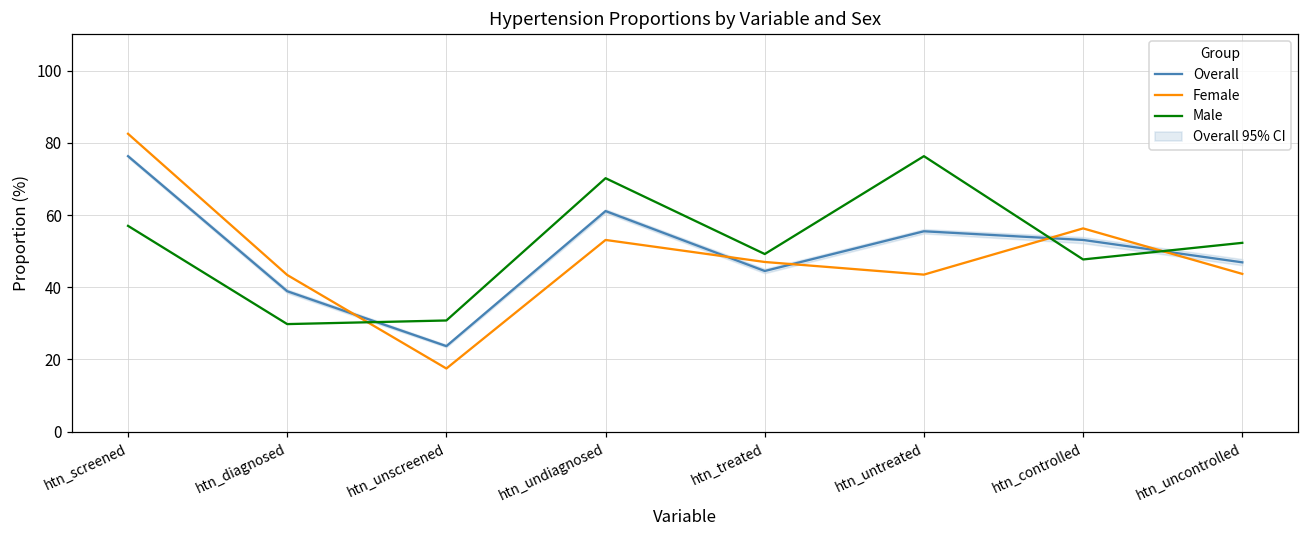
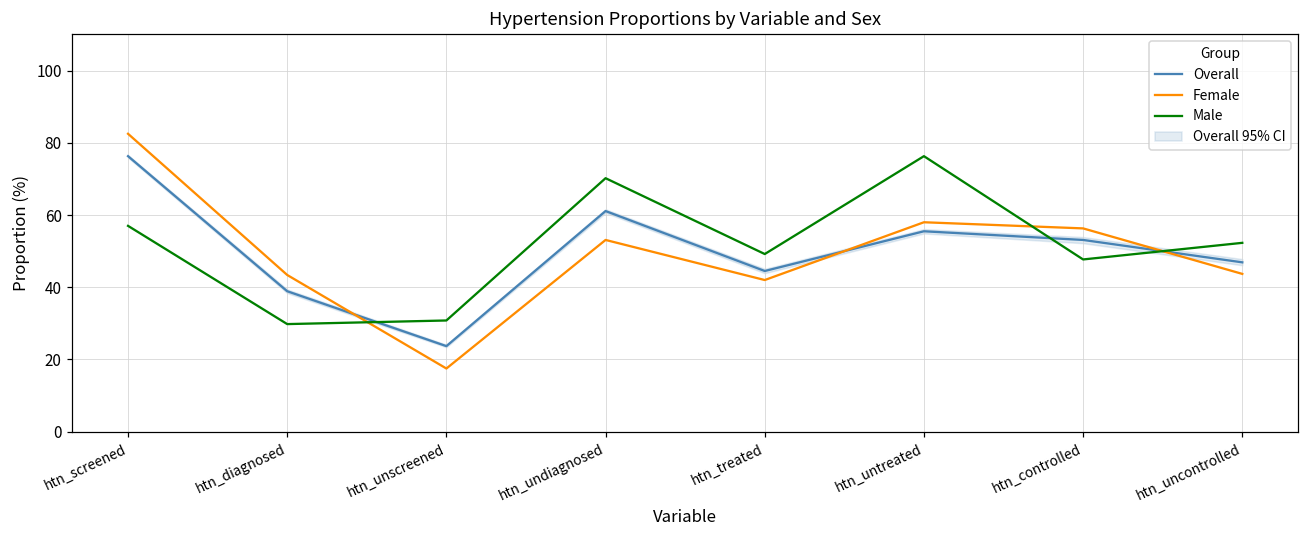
  {
    "Female": {
      "htn_screened": 83,
      "htn_diagnosed": 43,
      "htn_unscreened": 18,
      "htn_undiagnosed": 53,
-     "htn_treated": 47,
-     "htn_untreated": 44,
+     "htn_treated": 42,
+     "htn_untreated": 58,
      "htn_controlled": 56,
      "htn_uncontrolled": 44
    },
    "Male": {
      "htn_screened": 57,
      "htn_diagnosed": 30,
      "htn_unscreened": 31,
      "htn_undiagnosed": 70,
      "htn_treated": 49,
      "htn_untreated": 76,
      "htn_controlled": 48,
      "htn_uncontrolled": 52
    }
  }
